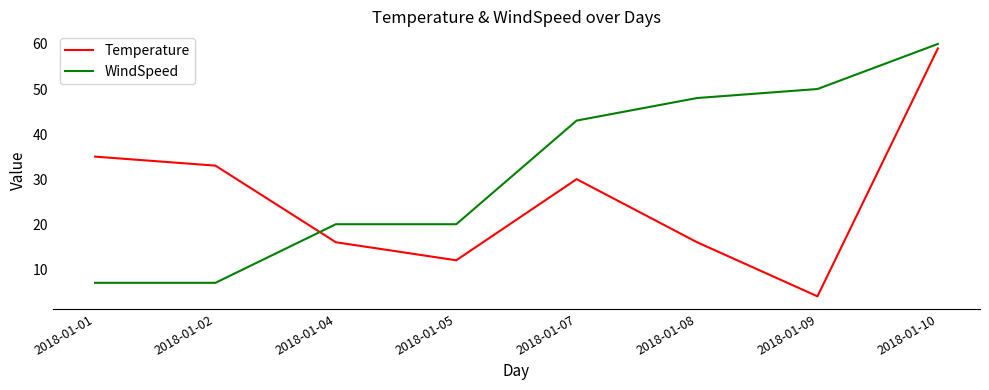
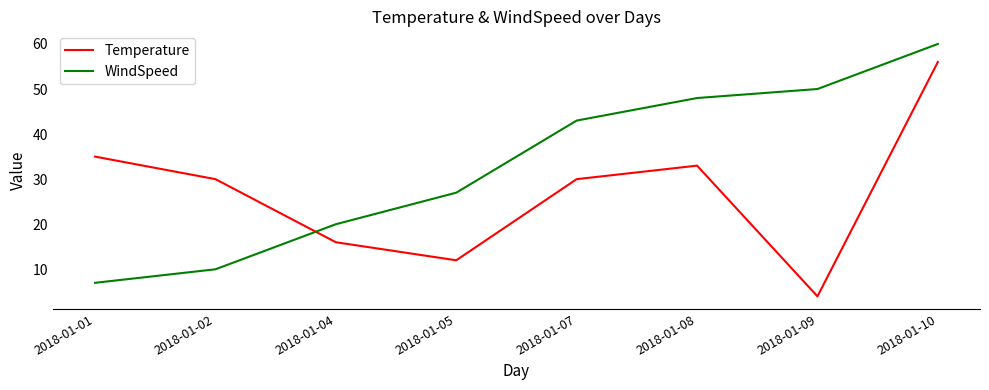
  {
    "Temperature": {
      "2018-01-01": 35,
-     "2018-01-02": 33,
+     "2018-01-02": 30,
      "2018-01-04": 16,
      "2018-01-05": 12,
      "2018-01-07": 30,
-     "2018-01-08": 16,
+     "2018-01-08": 33,
      "2018-01-09": 4,
-     "2018-01-10": 59
+     "2018-01-10": 56
    },
    "WindSpeed": {
      "2018-01-01": 7,
-     "2018-01-02": 7,
+     "2018-01-02": 10,
      "2018-01-04": 20,
-     "2018-01-05": 20,
+     "2018-01-05": 27,
      "2018-01-07": 43,
      "2018-01-08": 48,
      "2018-01-09": 50,
      "2018-01-10": 60
    }
  }
